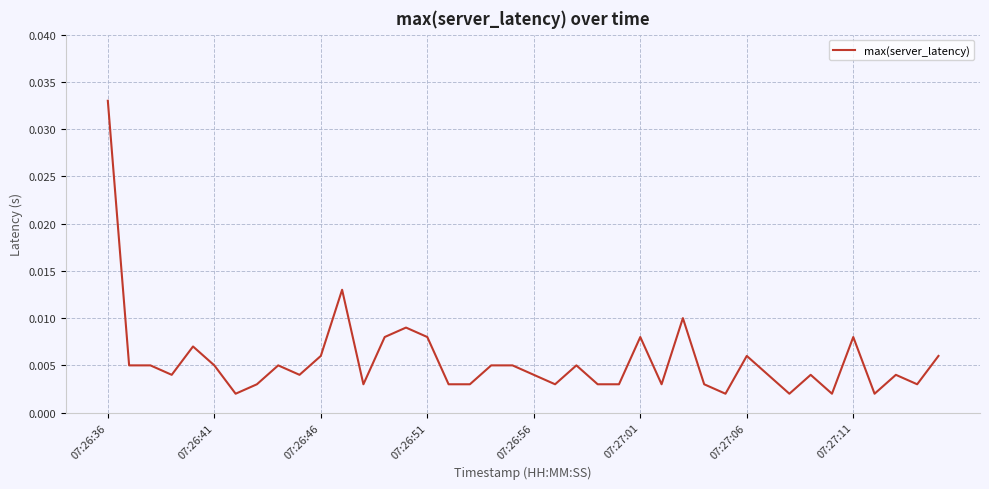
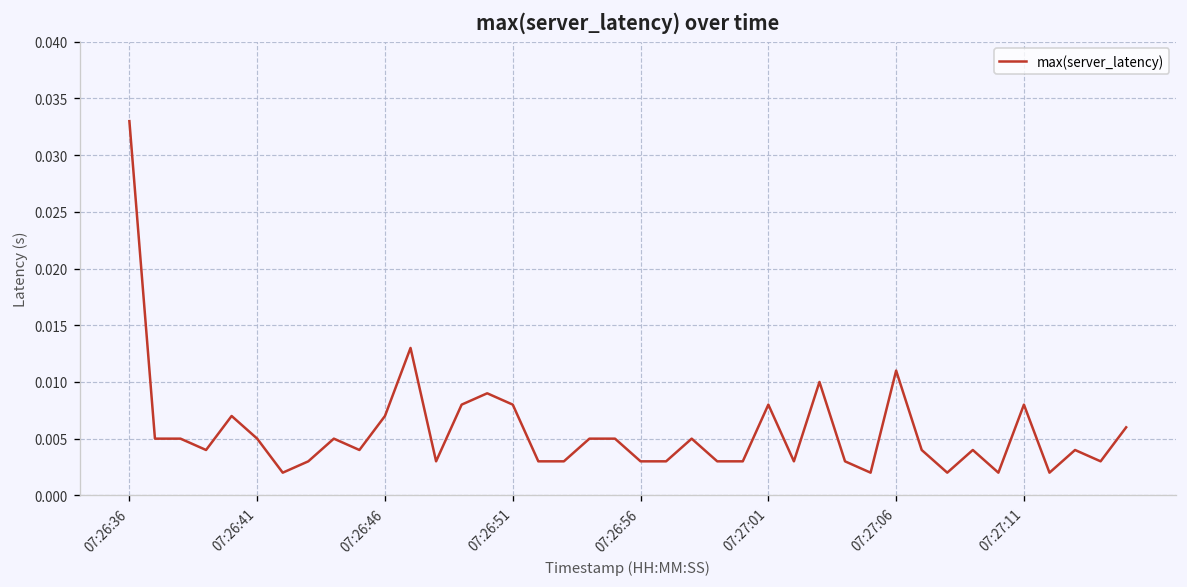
  {
    "07:26:36": 0.033,
    "07:26:41": 0.005,
-   "07:26:46": 0.006,
+   "07:26:46": 0.007,
    "07:26:51": 0.008,
-   "07:26:56": 0.004,
+   "07:26:56": 0.003,
    "07:27:01": 0.008,
-   "07:27:06": 0.006,
+   "07:27:06": 0.011,
    "07:27:11": 0.008
  }
